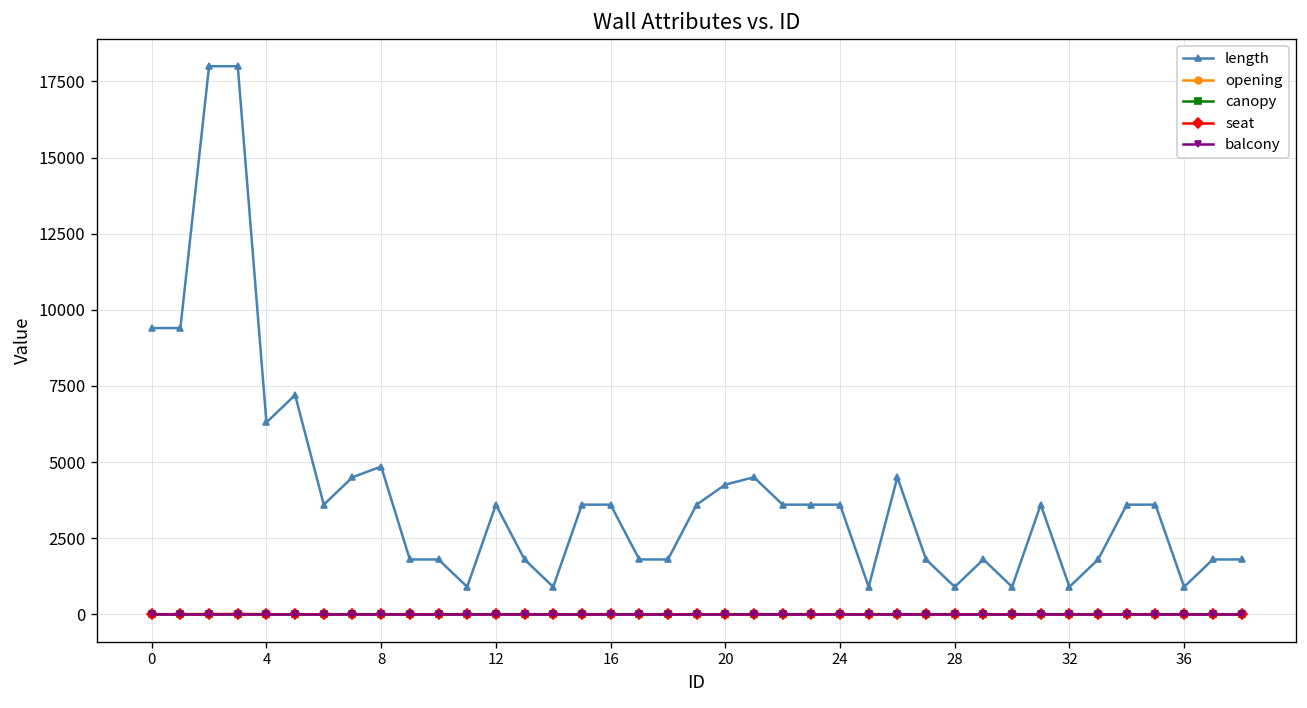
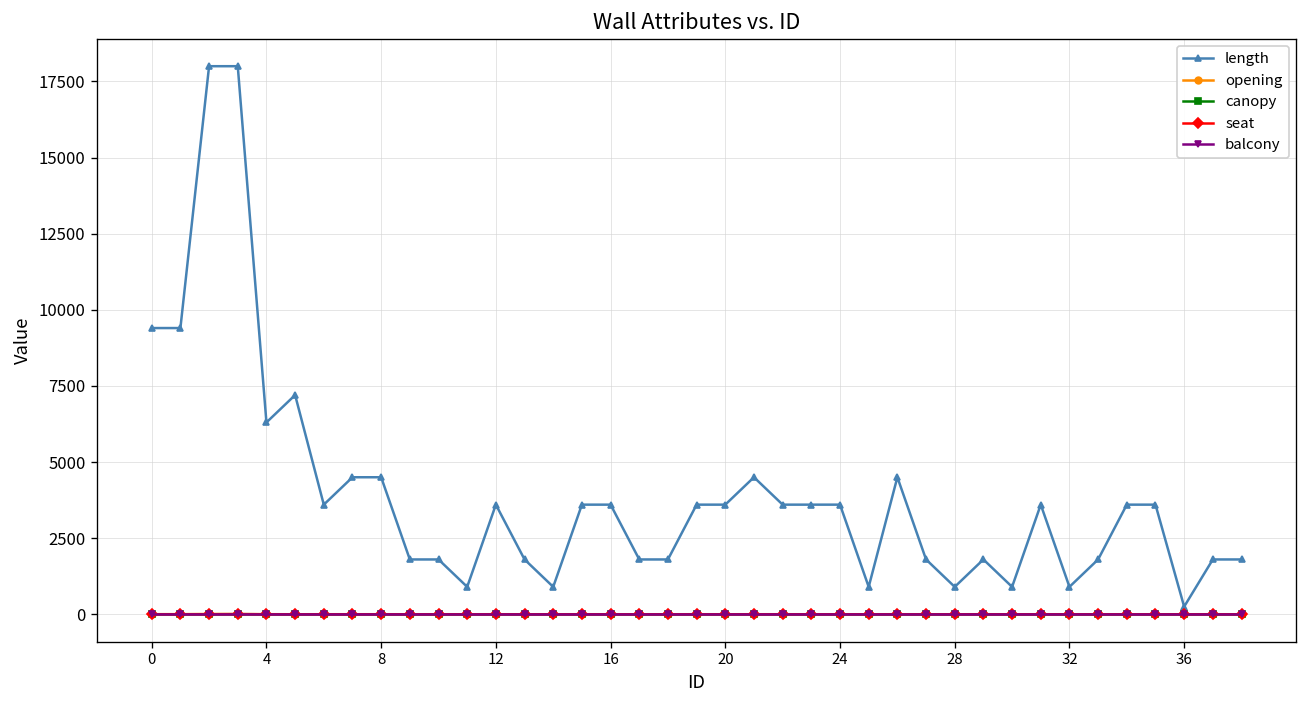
  {
    "length": {
      "0": 9400,
      "4": 6300,
-     "8": 4900,
+     "8": 4500,
      "12": 3600,
      "16": 3600,
-     "20": 4300,
+     "20": 3600,
      "24": 3600,
      "28": 900,
      "32": 900,
-     "36": 900
+     "36": 300
    },
    "balcony": {
      "0": 0,
      "4": 0,
      "8": 0,
      "12": 0,
      "16": 0,
      "20": 0,
      "24": 0,
      "28": 0,
      "32": 0,
      "36": 0
    }
  }
